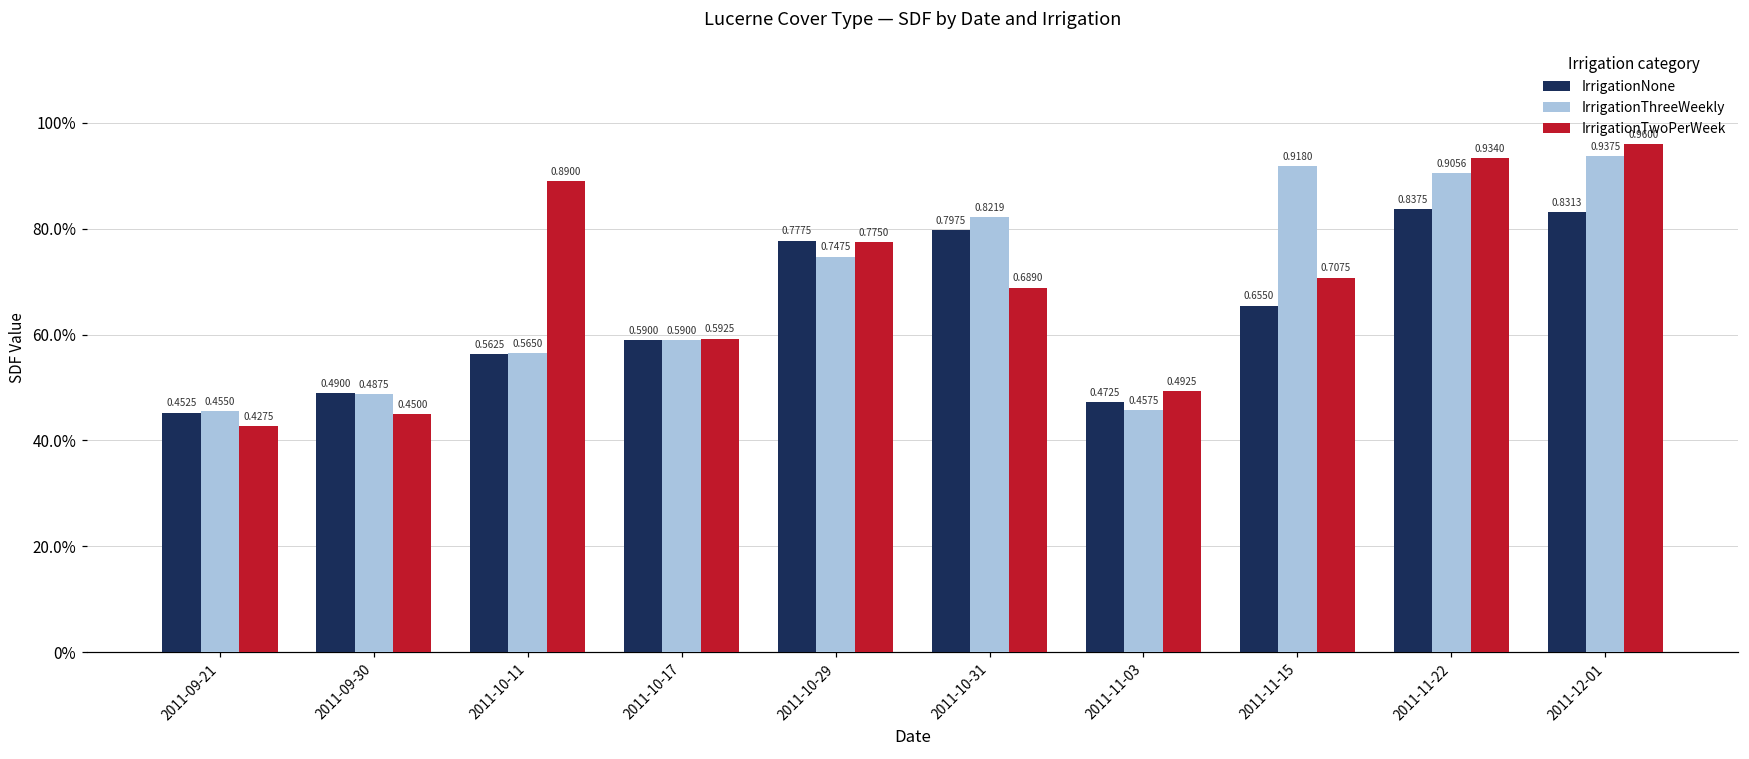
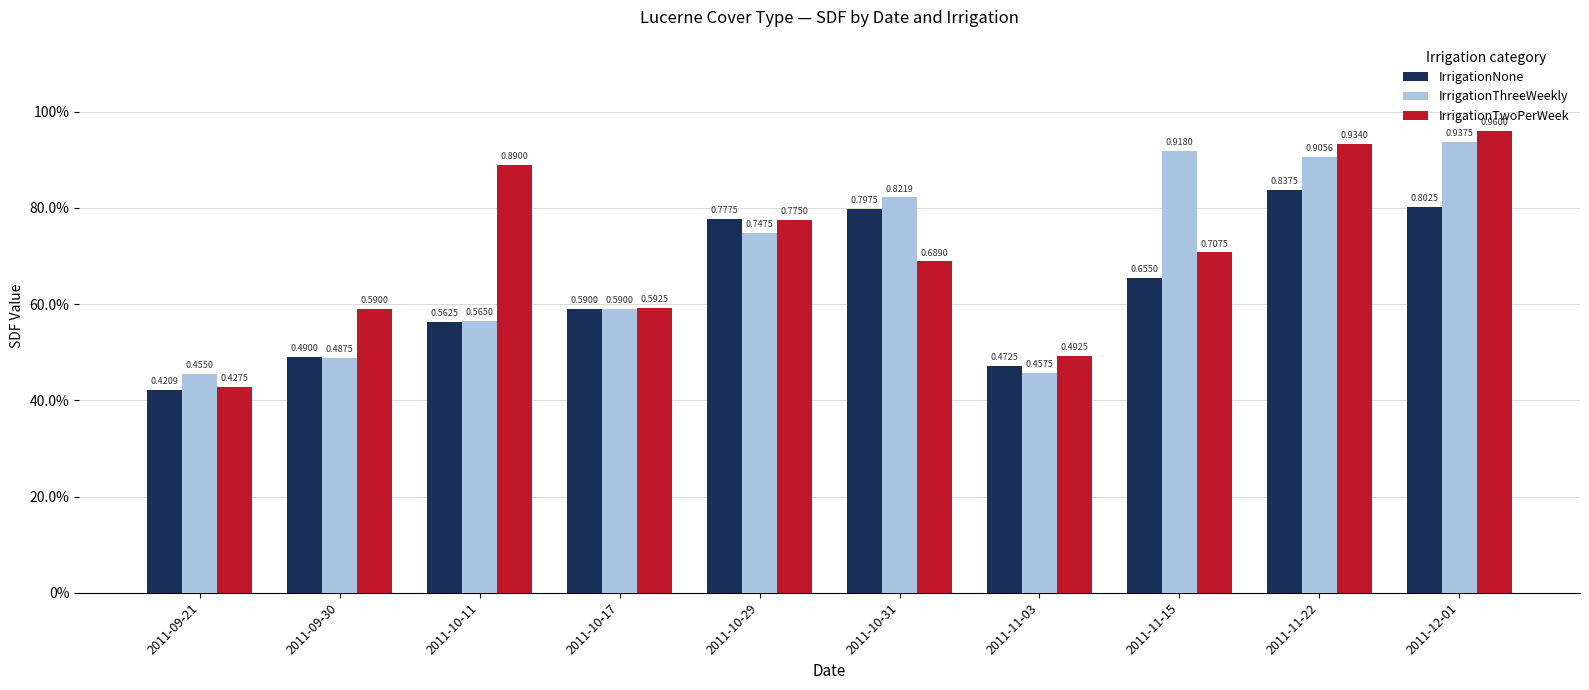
  {
    "IrrigationNone": {
-     "2011-09-21": 0.4525,
+     "2011-09-21": 0.4209,
      "2011-09-30": 0.4900,
      "2011-10-11": 0.5625,
      "2011-10-17": 0.5900,
      "2011-10-29": 0.7775,
      "2011-10-31": 0.7975,
      "2011-11-03": 0.4725,
      "2011-11-15": 0.6550,
      "2011-11-22": 0.8375,
-     "2011-12-01": 0.8313
+     "2011-12-01": 0.8025
    },
    "IrrigationThreeWeekly": {
      "2011-09-21": 0.4550,
      "2011-09-30": 0.4875,
      "2011-10-11": 0.5650,
      "2011-10-17": 0.5900,
      "2011-10-29": 0.7475,
      "2011-10-31": 0.8219,
      "2011-11-03": 0.4575,
      "2011-11-15": 0.9180,
      "2011-11-22": 0.9056,
      "2011-12-01": 0.9375
    },
    "IrrigationTwoPerWeek": {
      "2011-09-21": 0.4275,
-     "2011-09-30": 0.4500,
+     "2011-09-30": 0.5900,
      "2011-10-11": 0.8900,
      "2011-10-17": 0.5925,
      "2011-10-29": 0.7750,
      "2011-10-31": 0.6890,
      "2011-11-03": 0.4925,
      "2011-11-15": 0.7075,
      "2011-11-22": 0.9340,
      "2011-12-01": 0.9600
    }
  }
